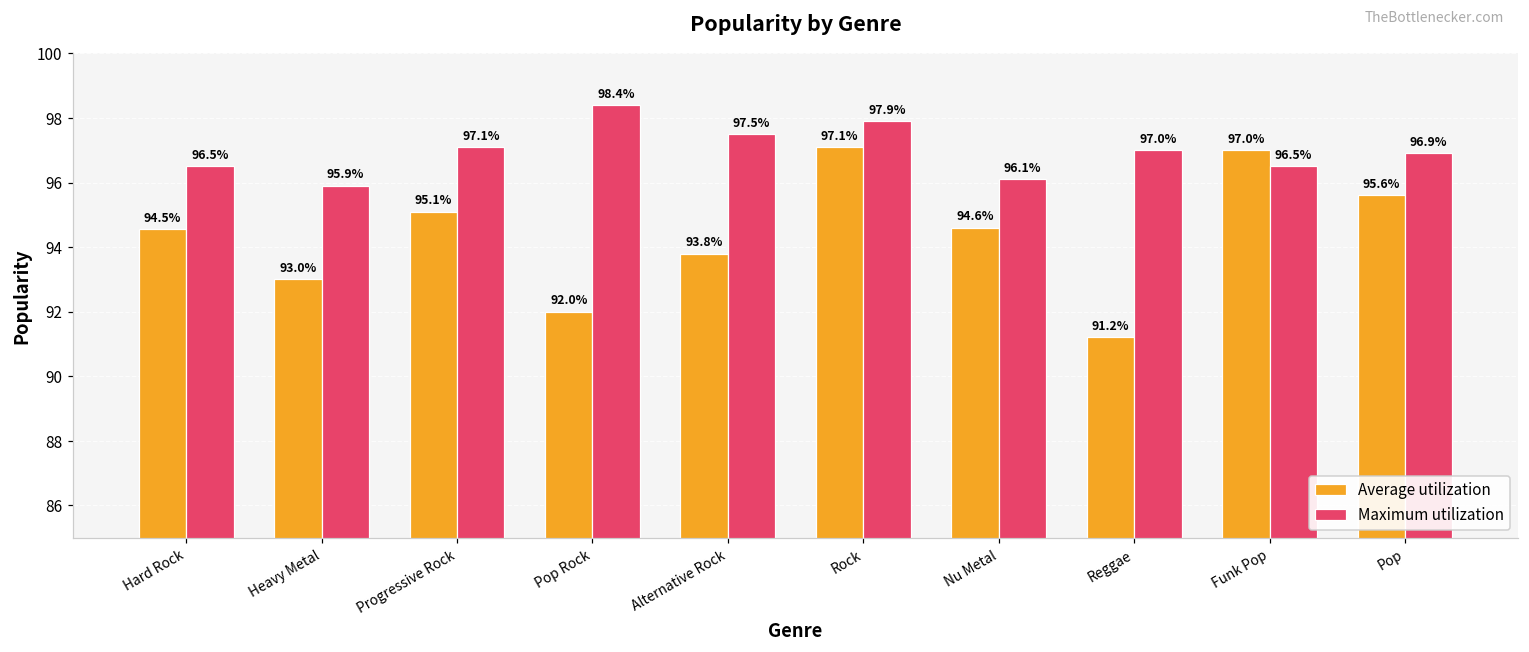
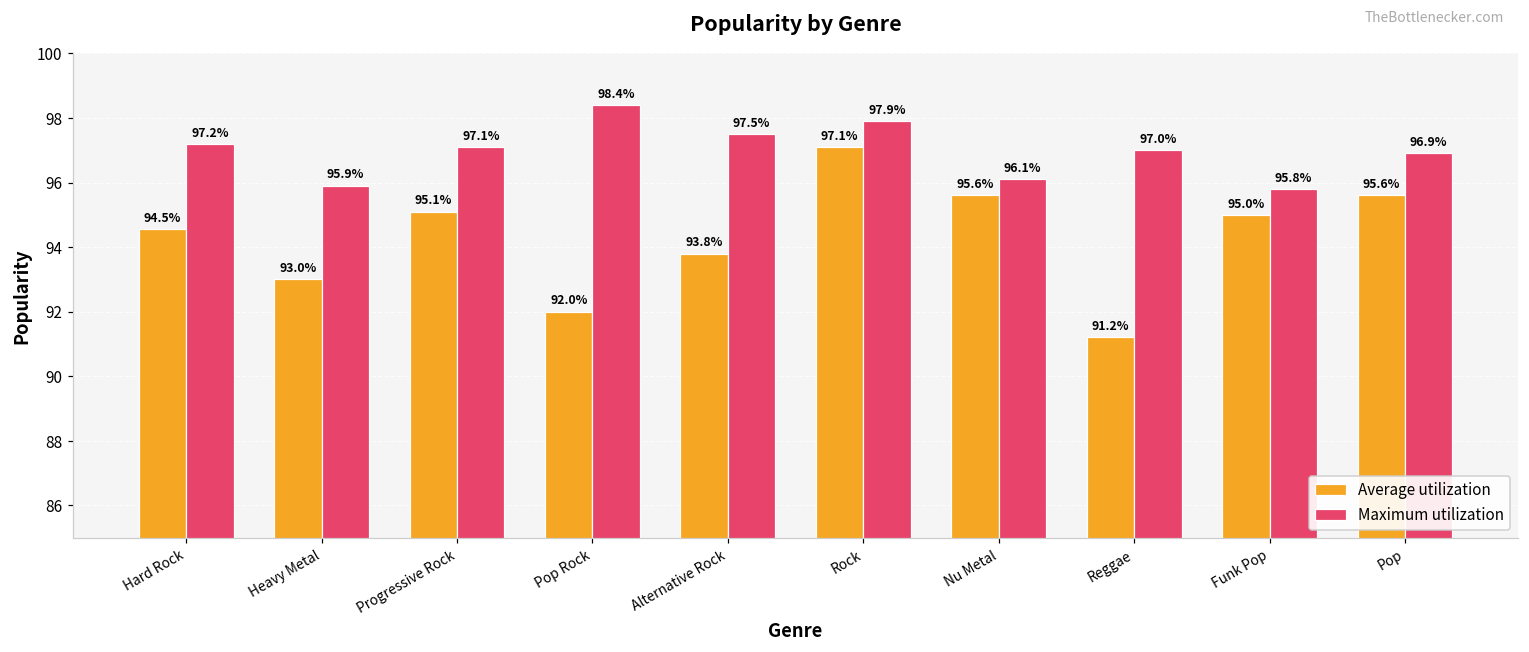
  {
    "Average utilization": {
      "Hard Rock": "94.5%",
      "Heavy Metal": "93.0%",
      "Progressive Rock": "95.1%",
      "Pop Rock": "92.0%",
      "Alternative Rock": "93.8%",
      "Rock": "97.1%",
-     "Nu Metal": "94.6%",
+     "Nu Metal": "95.6%",
      "Reggae": "91.2%",
-     "Funk Pop": "97.0%",
+     "Funk Pop": "95.0%",
      "Pop": "95.6%"
    },
    "Maximum utilization": {
-     "Hard Rock": "96.5%",
+     "Hard Rock": "97.2%",
      "Heavy Metal": "95.9%",
      "Progressive Rock": "97.1%",
      "Pop Rock": "98.4%",
      "Alternative Rock": "97.5%",
      "Rock": "97.9%",
      "Nu Metal": "96.1%",
      "Reggae": "97.0%",
-     "Funk Pop": "96.5%",
+     "Funk Pop": "95.8%",
      "Pop": "96.9%"
    }
  }
